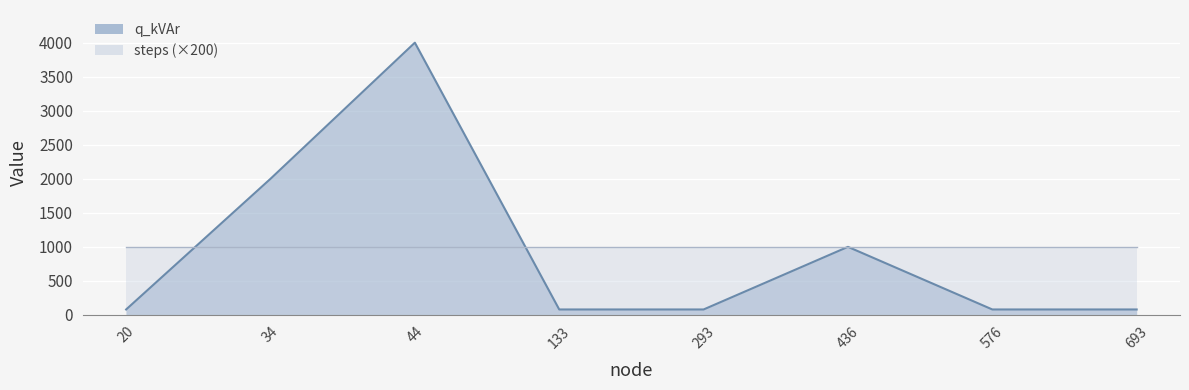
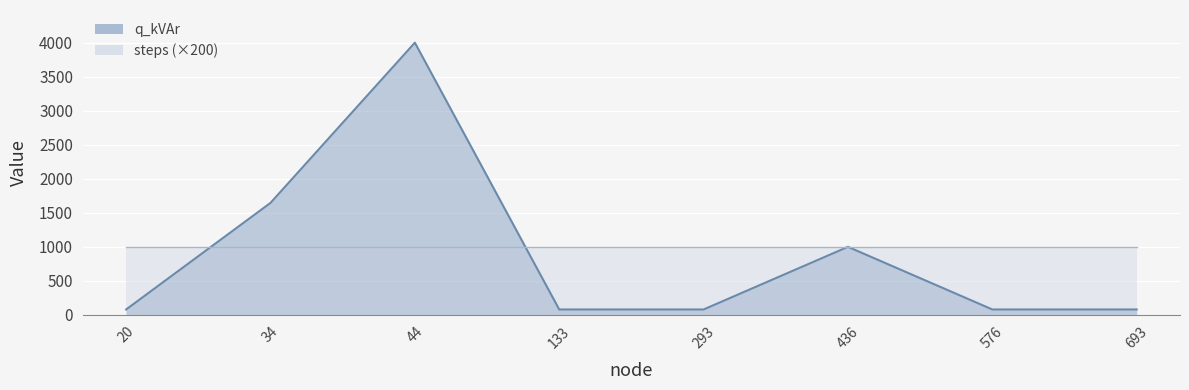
  {
    "q_kVAr": {
      "20": 100,
-     "34": 2000,
+     "34": 1600,
      "44": 4000,
      "133": 100,
      "293": 100,
      "576": 100,
      "693": 100
    },
    "steps (×200)": {
      "20": 1000,
      "34": 1000,
      "44": 1000,
      "133": 1000,
      "293": 1000,
      "576": 1000,
      "693": 1000
    }
  }
